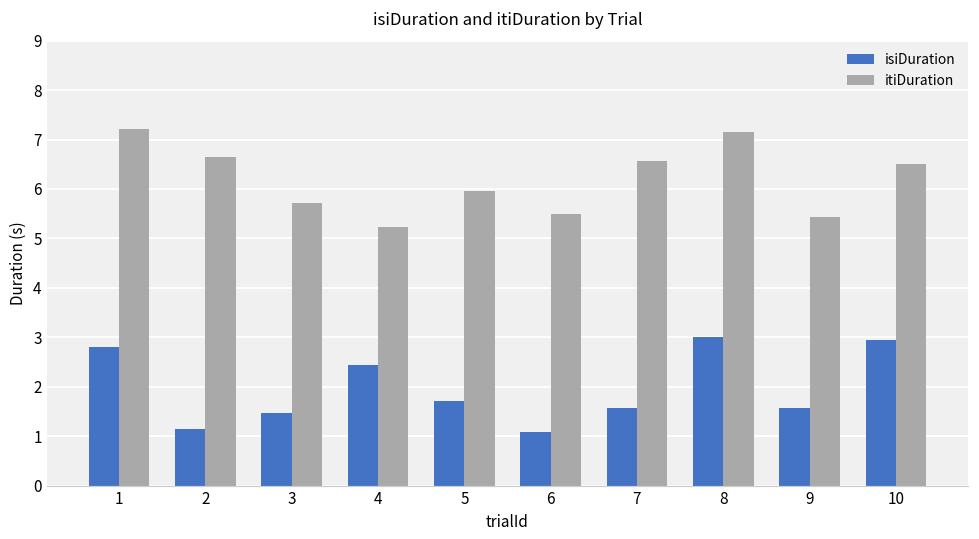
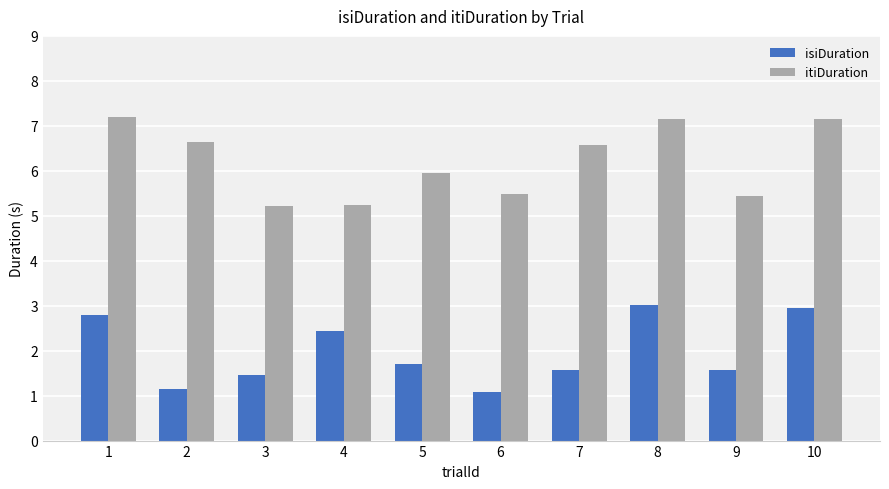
  {
    "isiDuration": {
      "1": 2.8,
      "2": 1.1,
      "3": 1.5,
      "4": 2.4,
      "5": 1.7,
      "6": 1.1,
      "7": 1.6,
      "8": 3.0,
      "9": 1.6,
      "10": 3.0
    },
    "itiDuration": {
      "1": 7.2,
      "2": 6.6,
-     "3": 5.7,
+     "3": 5.2,
      "4": 5.2,
      "5": 6.0,
      "6": 5.5,
      "7": 6.6,
      "8": 7.1,
      "9": 5.4,
-     "10": 6.5
+     "10": 7.2
    }
  }
